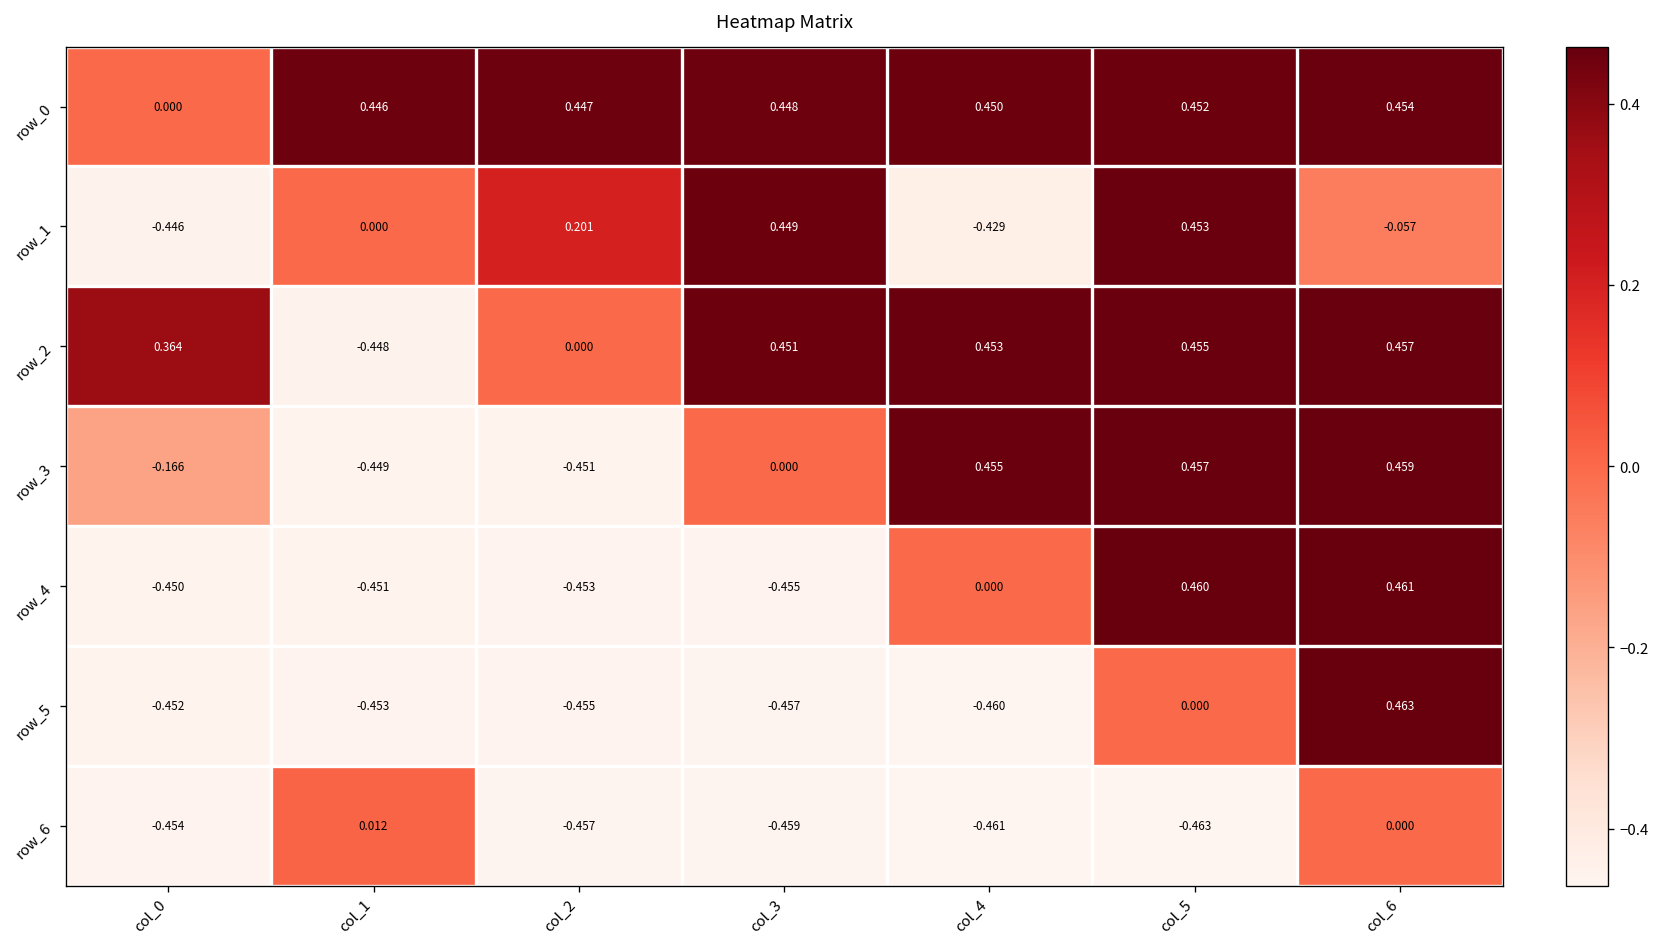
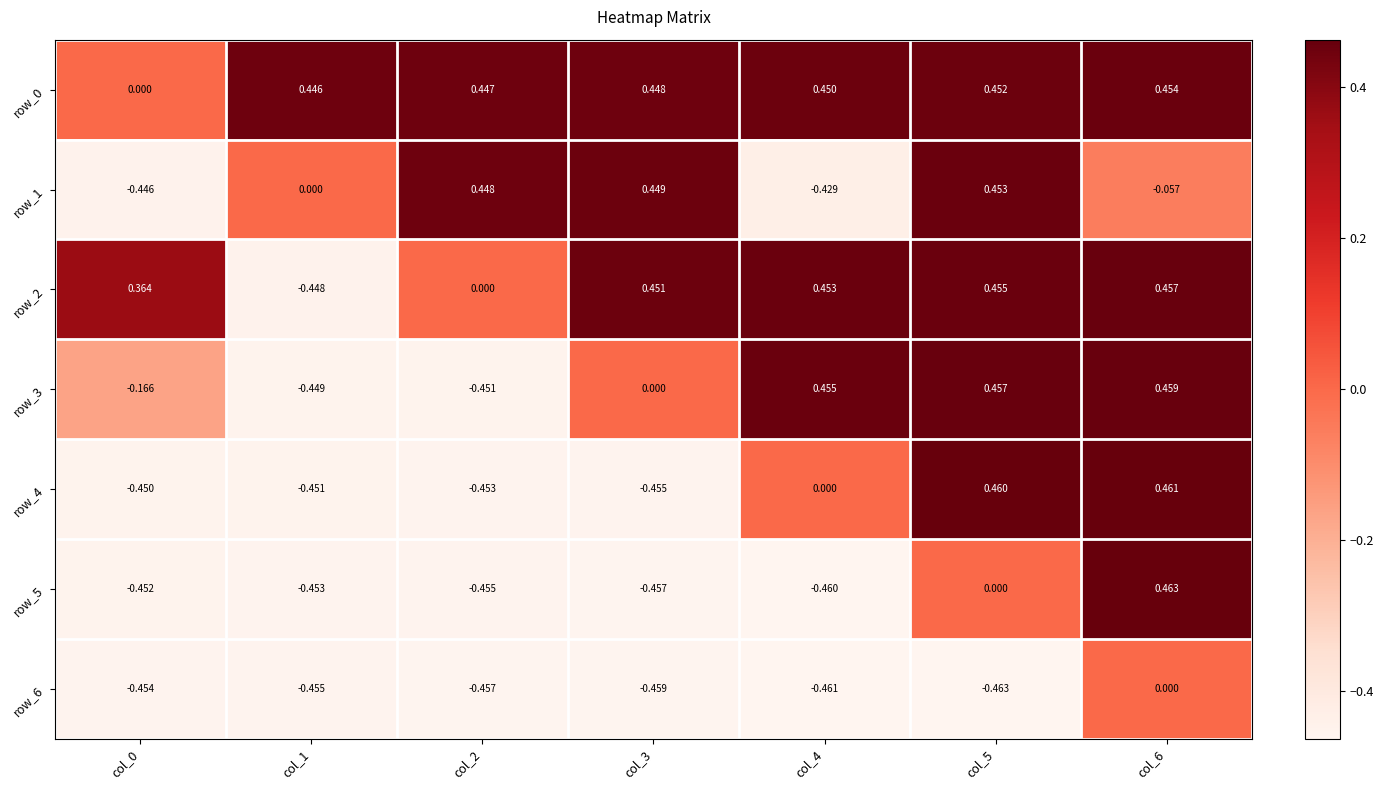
  {
    "row_0": {
      "col_0": 0.000,
      "col_1": 0.446,
      "col_2": 0.447,
      "col_3": 0.448,
      "col_4": 0.450,
      "col_5": 0.452,
      "col_6": 0.454
    },
    "row_1": {
      "col_0": -0.446,
      "col_1": 0.000,
-     "col_2": 0.201,
+     "col_2": 0.448,
      "col_3": 0.449,
      "col_4": -0.429,
      "col_5": 0.453,
      "col_6": -0.057
    },
    "row_2": {
      "col_0": 0.364,
      "col_1": -0.448,
      "col_2": 0.000,
      "col_3": 0.451,
      "col_4": 0.453,
      "col_5": 0.455,
      "col_6": 0.457
    },
    "row_3": {
      "col_0": -0.166,
      "col_1": -0.449,
      "col_2": -0.451,
      "col_3": 0.000,
      "col_4": 0.455,
      "col_5": 0.457,
      "col_6": 0.459
    },
    "row_4": {
      "col_0": -0.450,
      "col_1": -0.451,
      "col_2": -0.453,
      "col_3": -0.455,
      "col_4": 0.000,
      "col_5": 0.460,
      "col_6": 0.461
    },
    "row_5": {
      "col_0": -0.452,
      "col_1": -0.453,
      "col_2": -0.455,
      "col_3": -0.457,
      "col_4": -0.460,
      "col_5": 0.000,
      "col_6": 0.463
    },
    "row_6": {
      "col_0": -0.454,
-     "col_1": 0.012,
+     "col_1": -0.455,
      "col_2": -0.457,
      "col_3": -0.459,
      "col_4": -0.461,
      "col_5": -0.463,
      "col_6": 0.000
    }
  }
